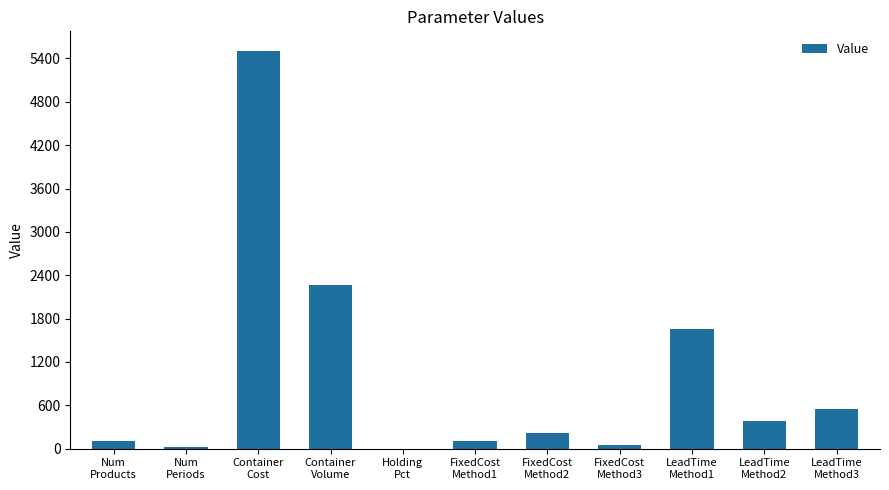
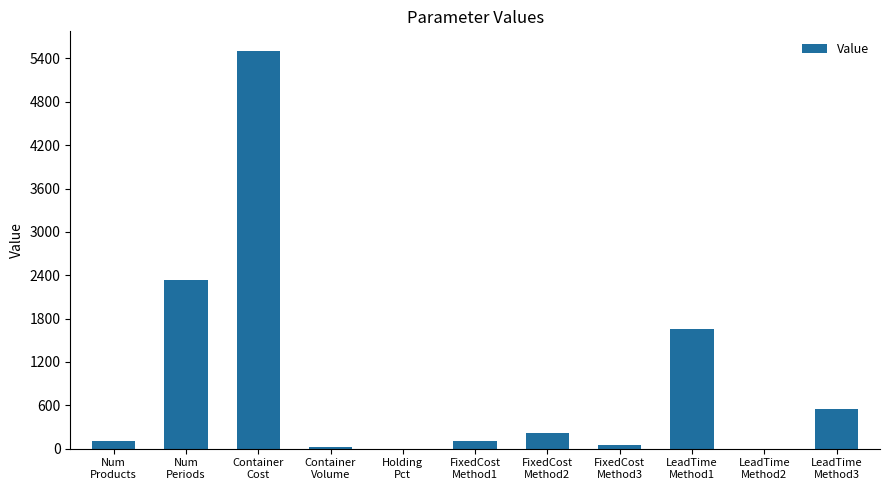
  {
    "Num Products": 100,
-   "Num Periods": 0,
+   "Num Periods": 2300,
    "Container Cost": 5500,
-   "Container Volume": 2300,
+   "Container Volume": 0,
    "FixedCost Method1": 100,
    "FixedCost Method2": 200,
    "FixedCost Method3": 100,
    "LeadTime Method1": 1700,
-   "LeadTime Method2": 400,
+   "LeadTime Method2": 0,
    "LeadTime Method3": 500
  }
